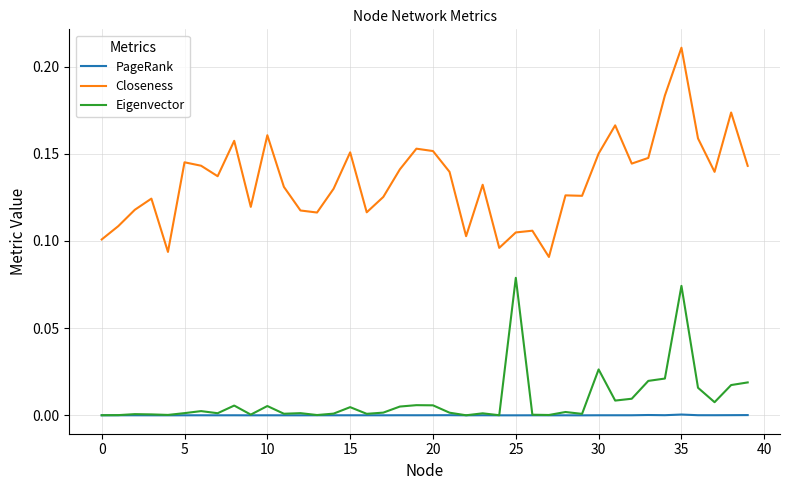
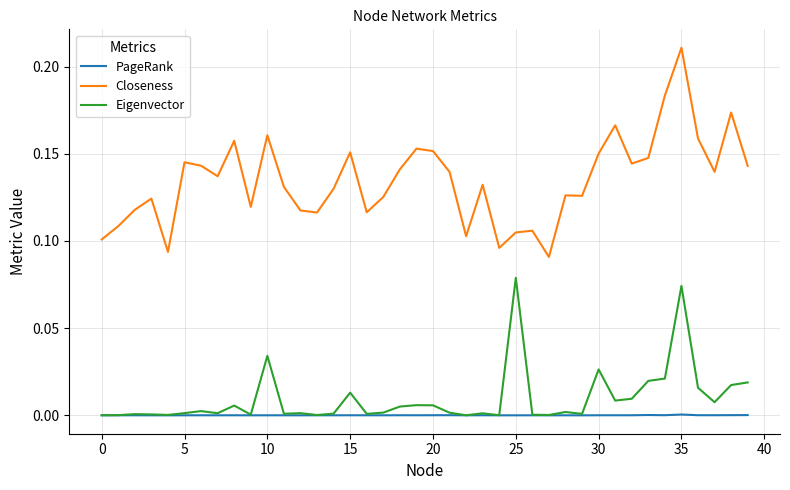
  {
    "PageRank": {
      "10": 0.000,
      "15": 0.000,
      "20": 0.000,
      "25": 0.000,
      "30": 0.000,
      "35": 0.000
    },
    "Closeness": {
      "0": 0.101,
      "5": 0.145,
      "10": 0.161,
      "15": 0.151,
      "20": 0.152,
      "25": 0.105,
      "30": 0.150,
      "35": 0.211
    },
    "Eigenvector": {
-     "10": 0.005,
-     "15": 0.005,
+     "10": 0.034,
+     "15": 0.013,
      "20": 0.006,
      "25": 0.079,
      "30": 0.026,
      "35": 0.074
    }
  }
